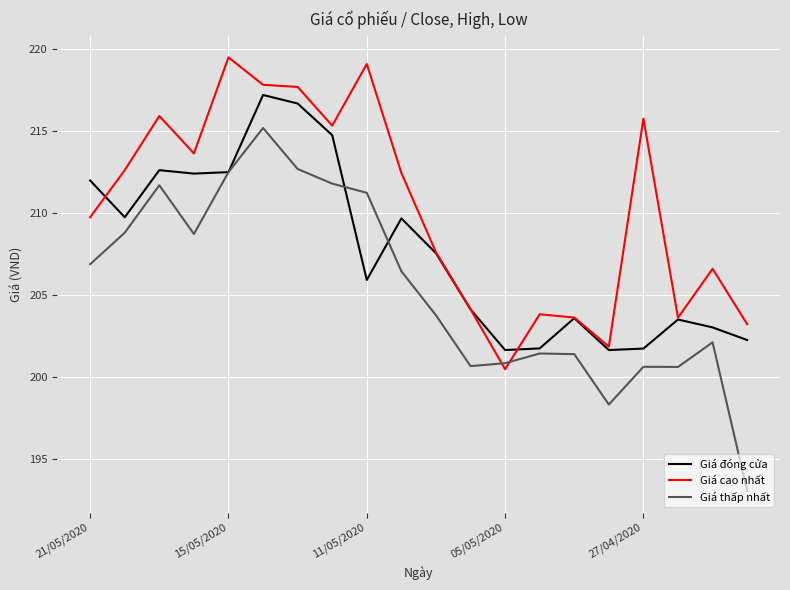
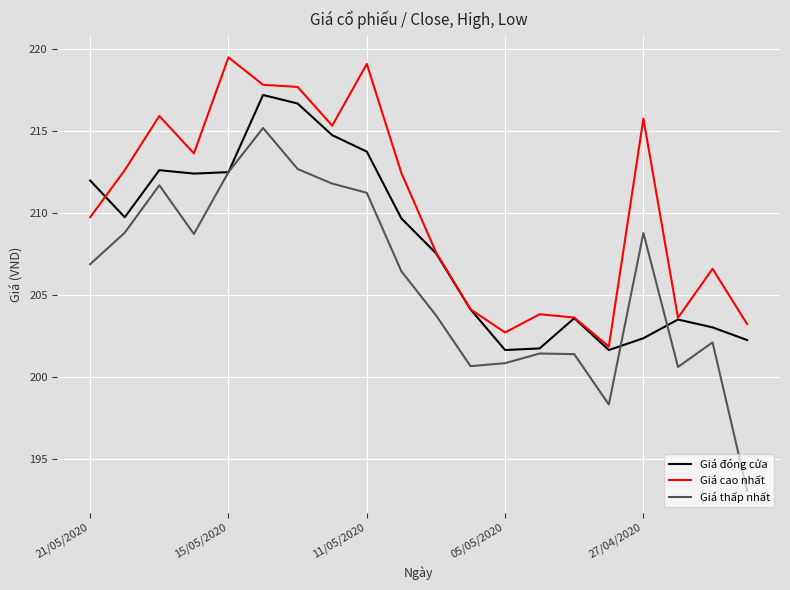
  {
    "Giá đóng cửa": {
      "21/05/2020": 212.0,
-     "11/05/2020": 205.9,
+     "11/05/2020": 213.8,
      "05/05/2020": 201.7,
-     "27/04/2020": 201.8
+     "27/04/2020": 202.4
    },
    "Giá cao nhất": {
      "21/05/2020": 209.8,
      "15/05/2020": 219.5,
      "11/05/2020": 219.1,
-     "05/05/2020": 200.5,
+     "05/05/2020": 202.7,
      "27/04/2020": 215.8
    },
    "Giá thấp nhất": {
      "21/05/2020": 206.9,
      "11/05/2020": 211.2,
      "05/05/2020": 200.9,
-     "27/04/2020": 200.6
+     "27/04/2020": 208.8
    }
  }
